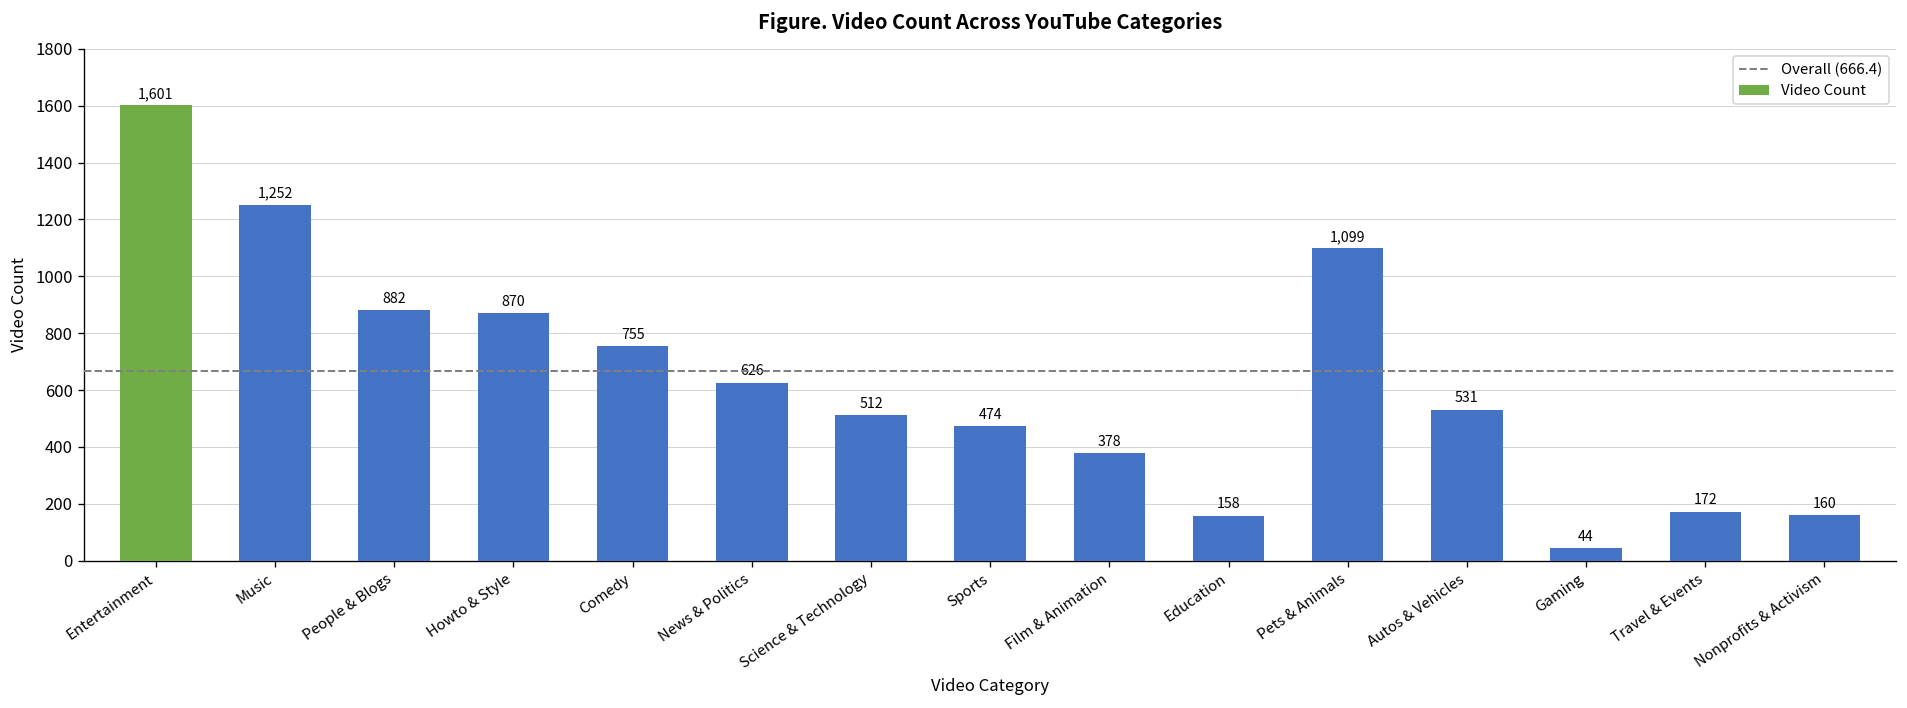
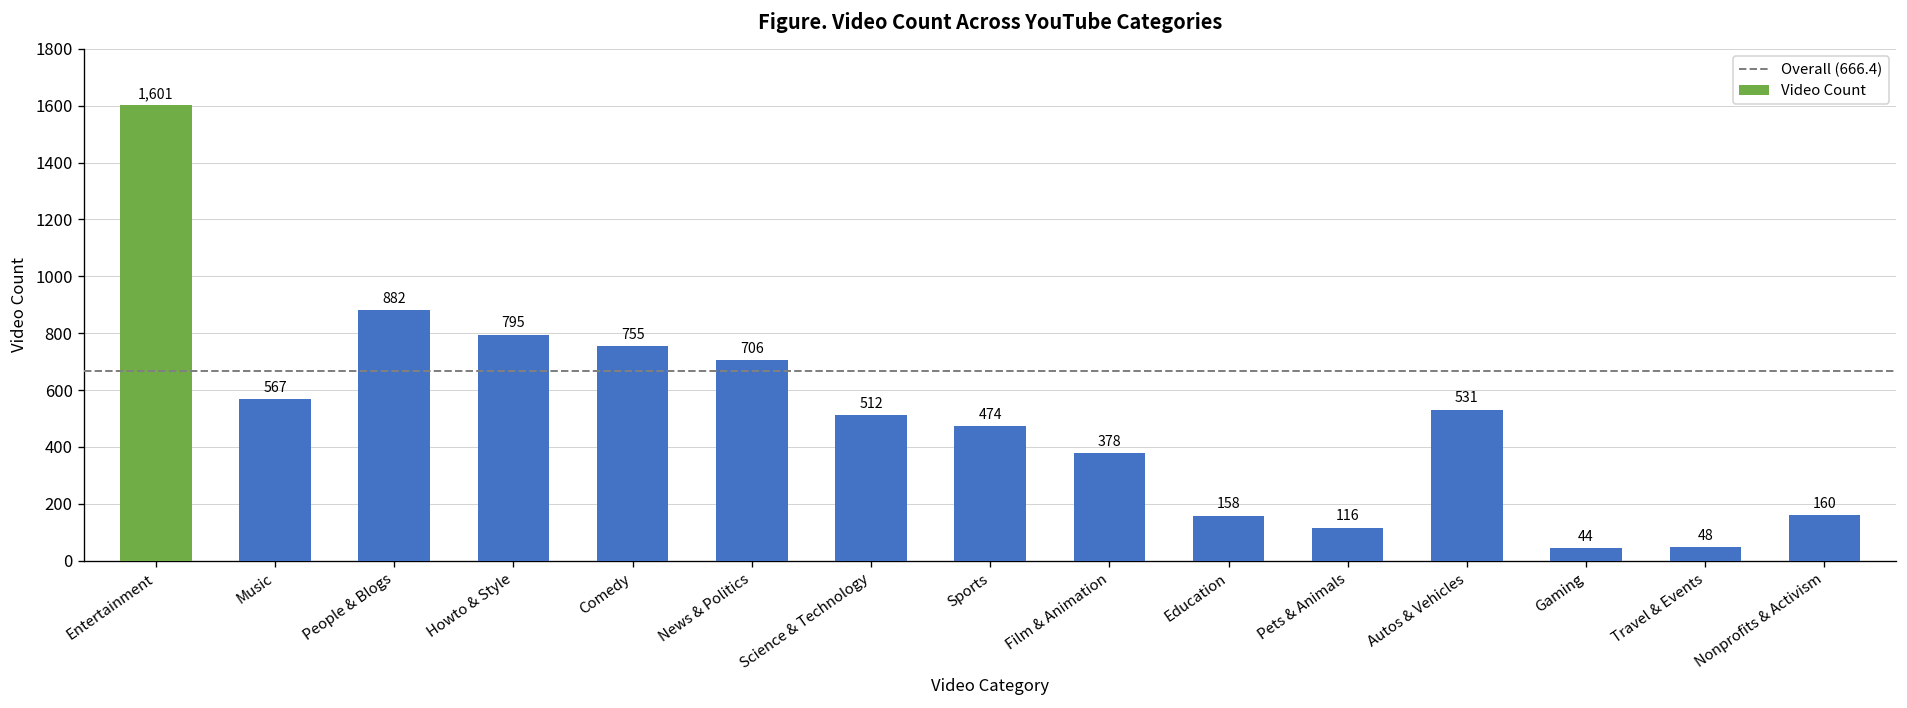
  {
    "Entertainment": "1,601",
-   "Music": "1,252",
+   "Music": "567",
    "People & Blogs": "882",
-   "Howto & Style": "870",
+   "Howto & Style": "795",
    "Comedy": "755",
-   "News & Politics": "626",
+   "News & Politics": "706",
    "Science & Technology": "512",
    "Sports": "474",
    "Film & Animation": "378",
    "Education": "158",
-   "Pets & Animals": "1,099",
+   "Pets & Animals": "116",
    "Autos & Vehicles": "531",
    "Gaming": "44",
-   "Travel & Events": "172",
+   "Travel & Events": "48",
    "Nonprofits & Activism": "160"
  }
